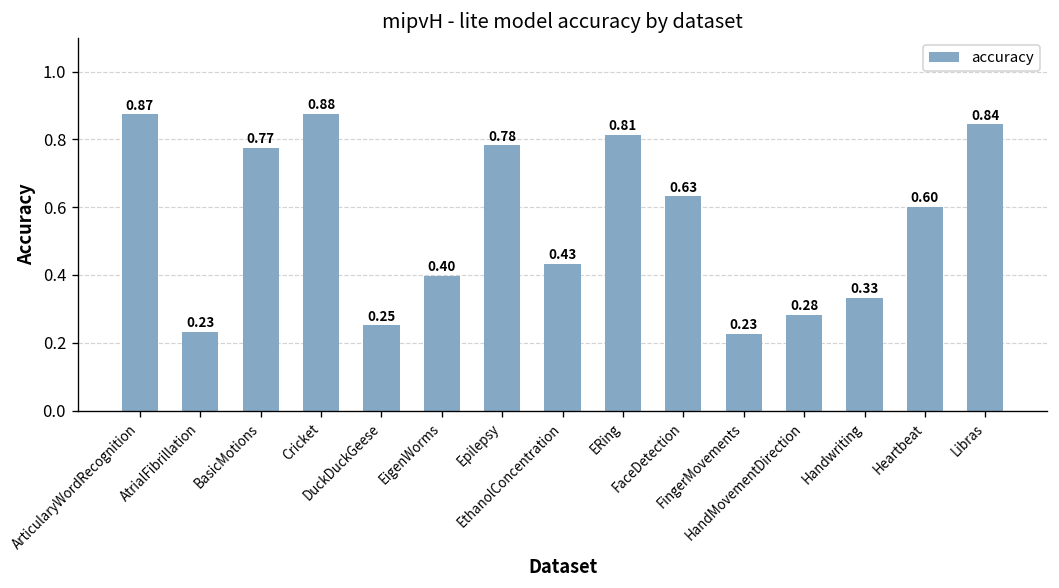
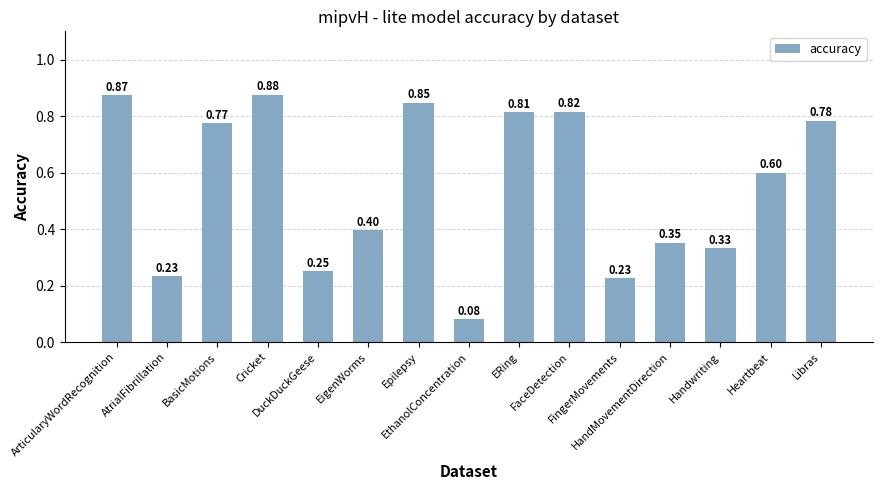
  {
    "ArticularyWordRecognition": 0.87,
    "AtrialFibrillation": 0.23,
    "BasicMotions": 0.77,
    "Cricket": 0.88,
    "DuckDuckGeese": 0.25,
    "EigenWorms": 0.40,
-   "Epilepsy": 0.78,
-   "EthanolConcentration": 0.43,
+   "Epilepsy": 0.85,
+   "EthanolConcentration": 0.08,
    "ERing": 0.81,
-   "FaceDetection": 0.63,
+   "FaceDetection": 0.82,
    "FingerMovements": 0.23,
-   "HandMovementDirection": 0.28,
+   "HandMovementDirection": 0.35,
    "Handwriting": 0.33,
    "Heartbeat": 0.60,
-   "Libras": 0.84
+   "Libras": 0.78
  }
